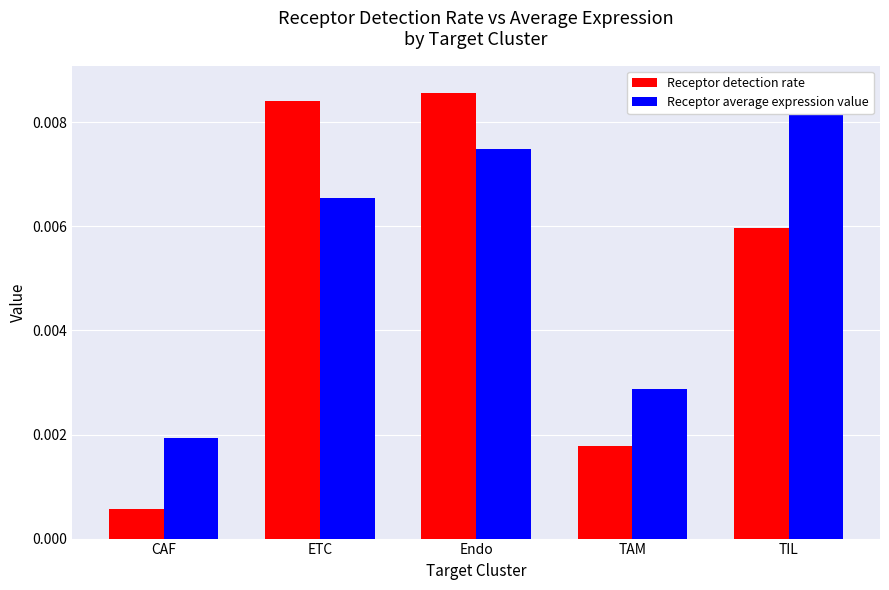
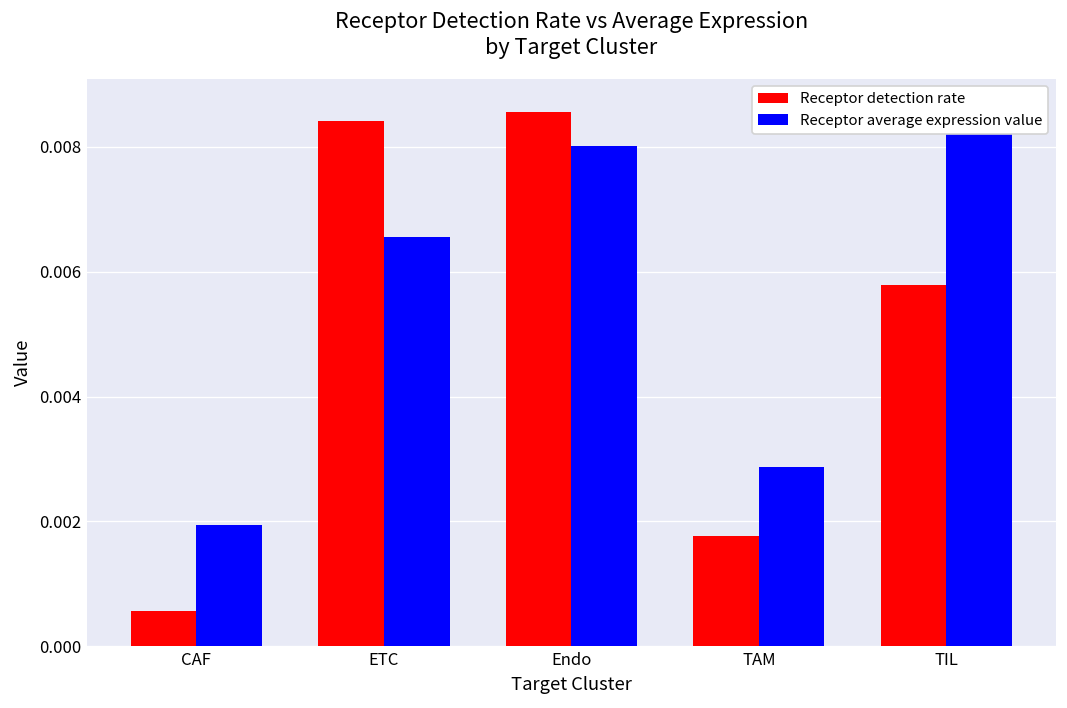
  {
    "Receptor detection rate": {
      "CAF": 0.0006,
      "ETC": 0.0084,
      "Endo": 0.0086,
      "TAM": 0.0018,
-     "TIL": 0.0060
+     "TIL": 0.0058
    },
    "Receptor average expression value": {
      "CAF": 0.0019,
      "ETC": 0.0066,
-     "Endo": 0.0075,
+     "Endo": 0.0080,
      "TAM": 0.0029
    }
  }
